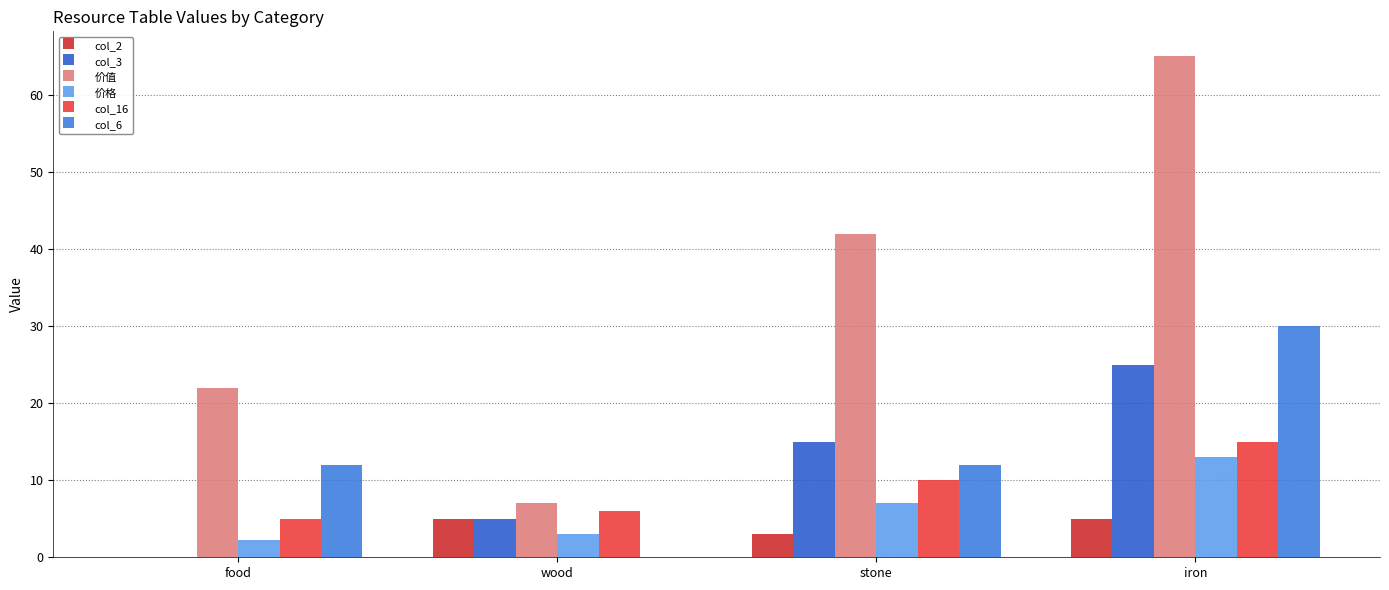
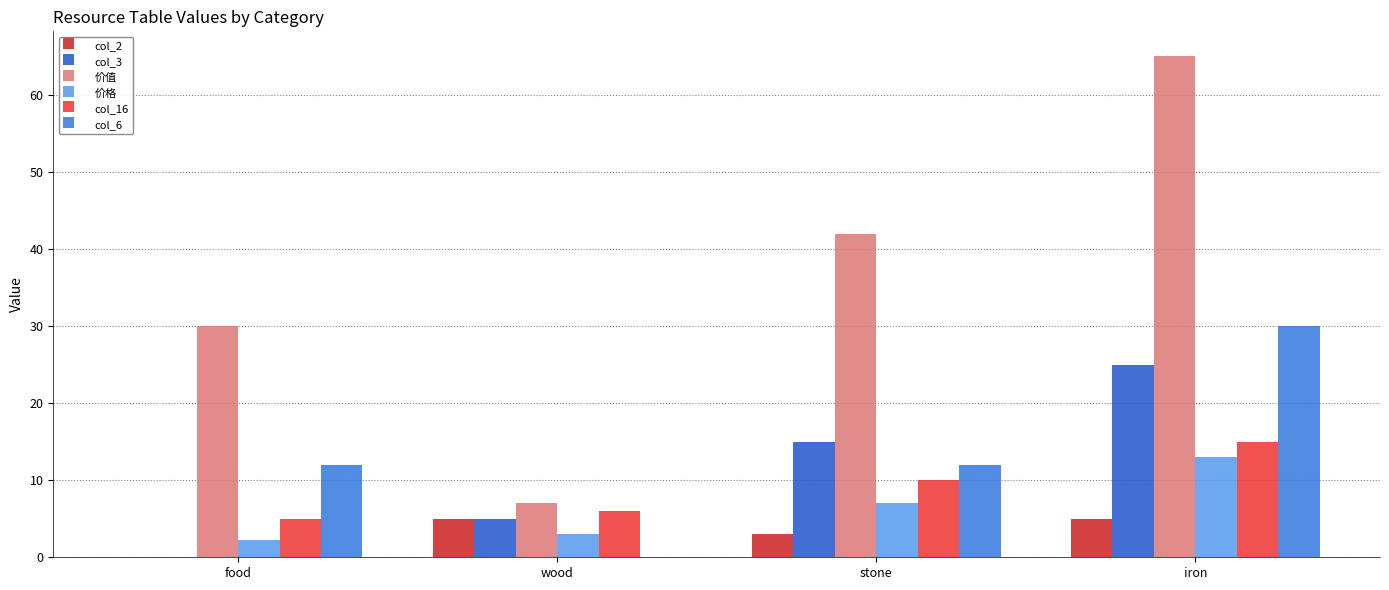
  {
    "价值": {
-     "food": 22,
+     "food": 30,
      "wood": 7,
      "stone": 42,
      "iron": 65
    }
  }
